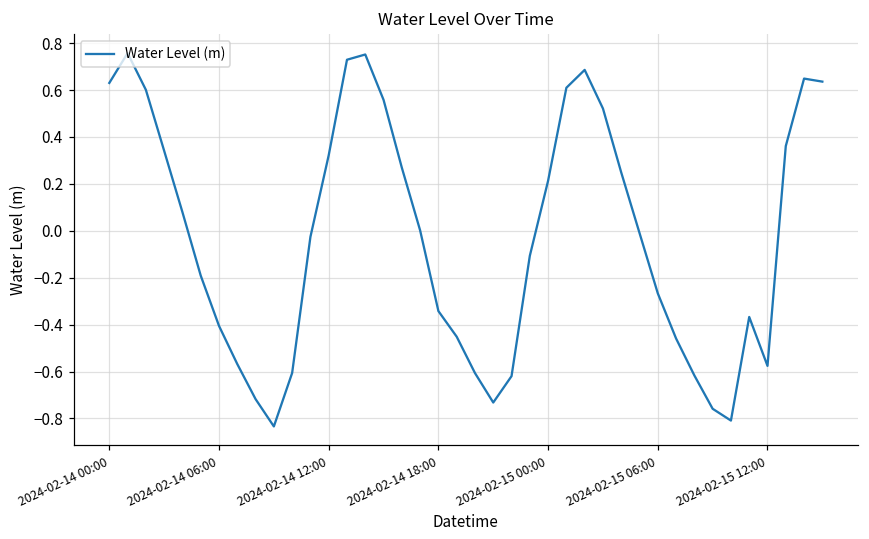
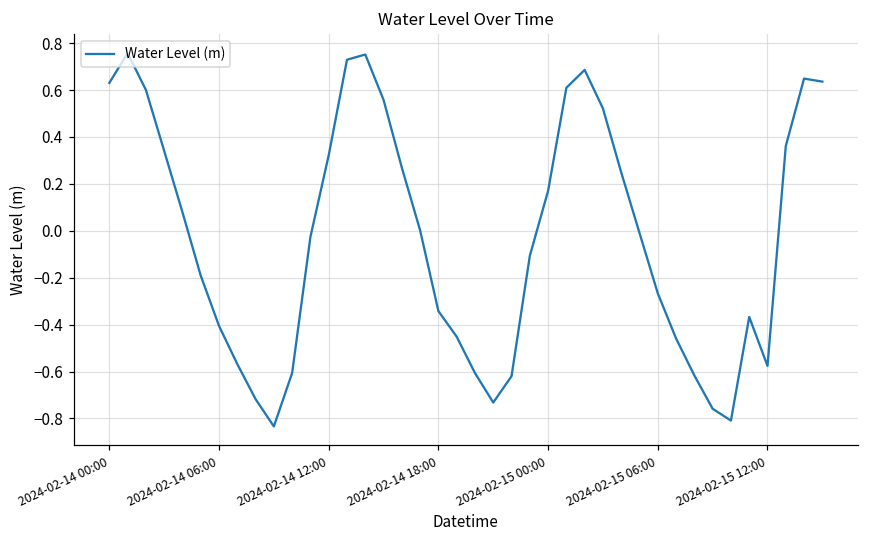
  {
    "2024-02-14 00:00": 0.63,
    "2024-02-14 06:00": -0.41,
    "2024-02-14 12:00": 0.32,
    "2024-02-14 18:00": -0.34,
-   "2024-02-15 00:00": 0.21,
+   "2024-02-15 00:00": 0.17,
    "2024-02-15 06:00": -0.27,
    "2024-02-15 12:00": -0.58
  }
